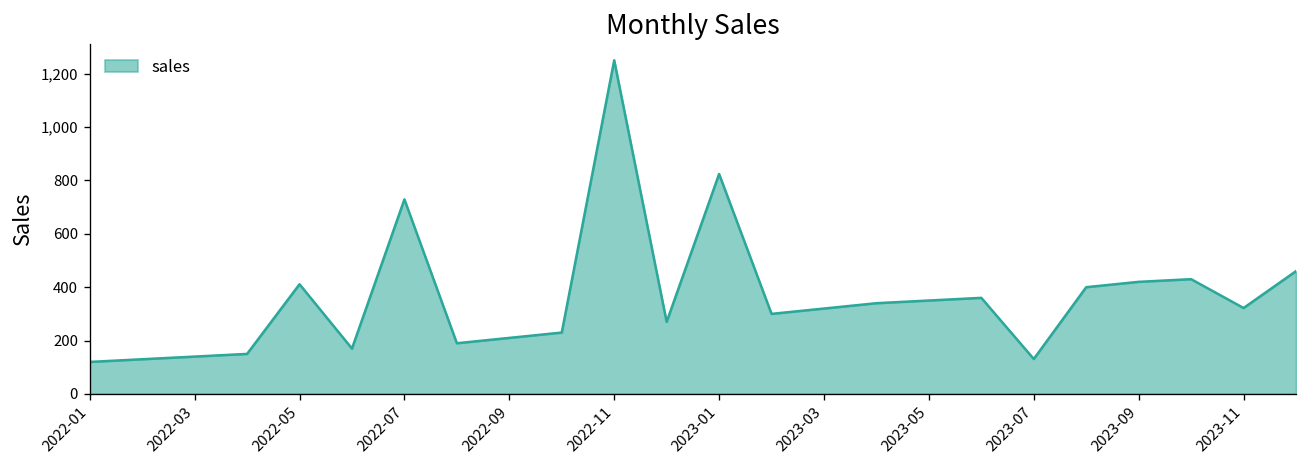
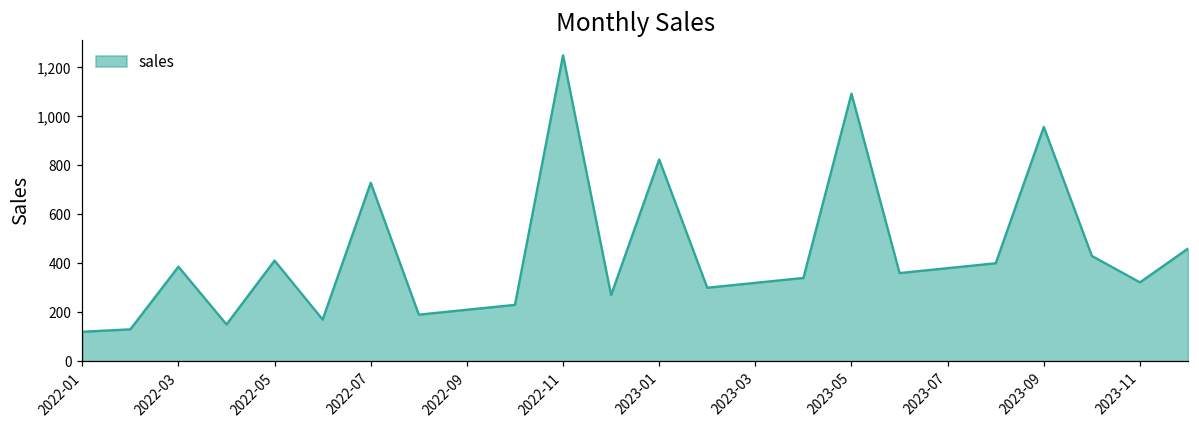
  {
    "2022-01": "120",
-   "2022-03": "140",
+   "2022-03": "390",
    "2022-05": "410",
    "2022-07": "730",
    "2022-09": "210",
    "2022-11": "1,250",
    "2023-01": "820",
    "2023-03": "320",
-   "2023-05": "350",
-   "2023-07": "130",
-   "2023-09": "420",
+   "2023-05": "1,090",
+   "2023-07": "380",
+   "2023-09": "960",
    "2023-11": "320"
  }
